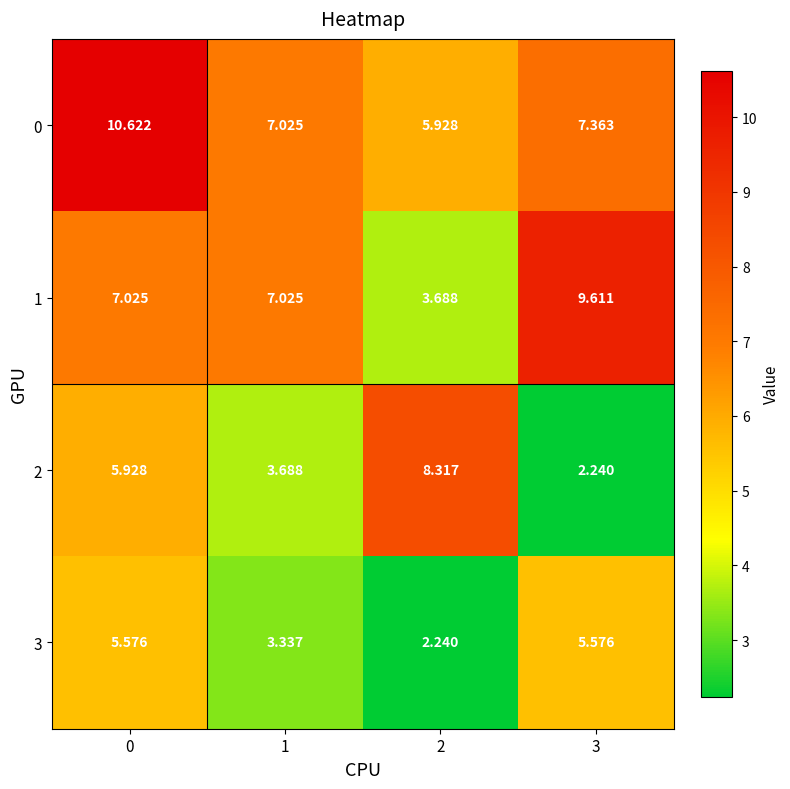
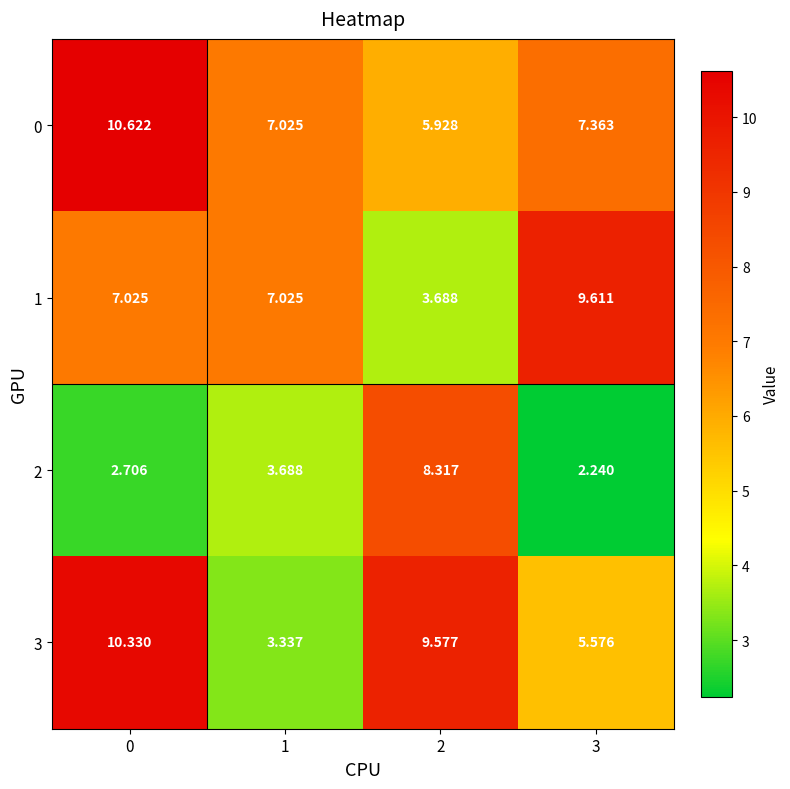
  {
    "0": {
      "0": 10.622,
      "1": 7.025,
      "2": 5.928,
      "3": 7.363
    },
    "1": {
      "0": 7.025,
      "1": 7.025,
      "2": 3.688,
      "3": 9.611
    },
    "2": {
-     "0": 5.928,
+     "0": 2.706,
      "1": 3.688,
      "2": 8.317,
      "3": 2.240
    },
    "3": {
-     "0": 5.576,
+     "0": 10.330,
      "1": 3.337,
-     "2": 2.240,
+     "2": 9.577,
      "3": 5.576
    }
  }
